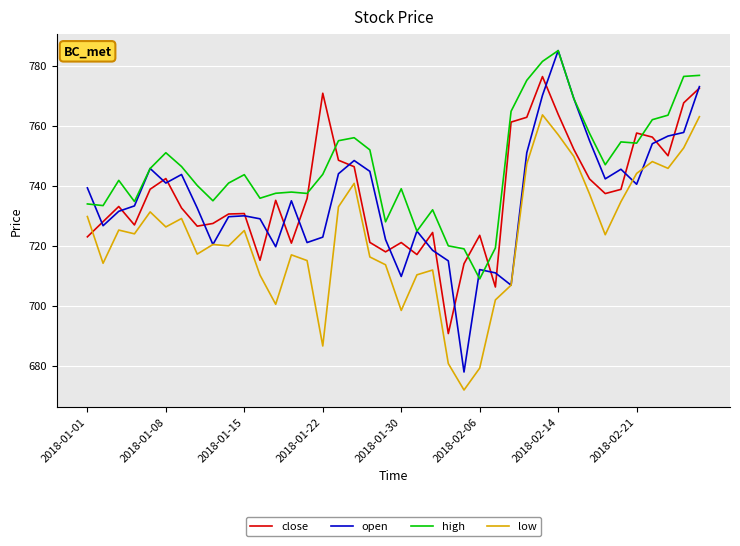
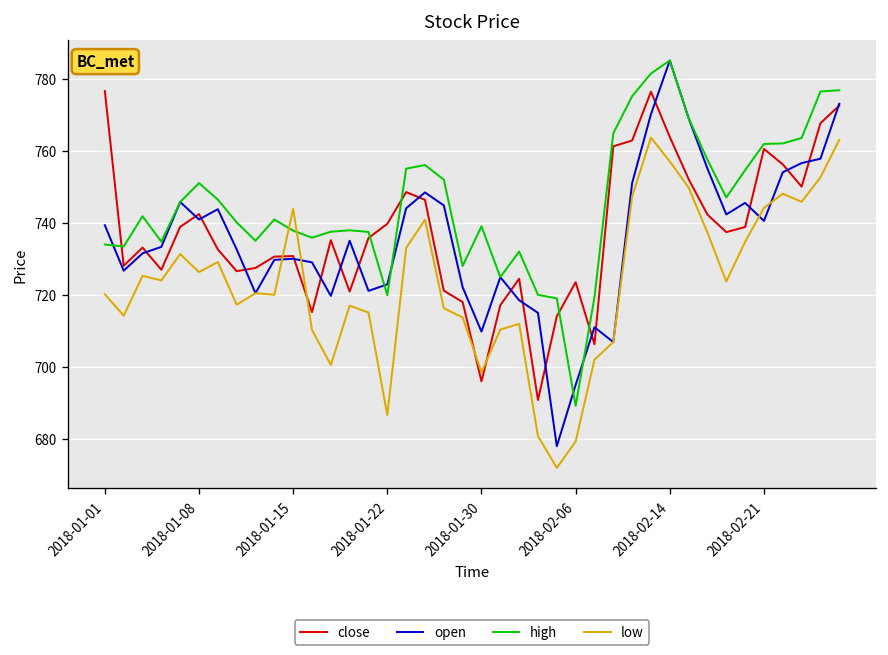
  {
    "close": {
-     "2018-01-01": 723,
+     "2018-01-01": 777,
      "2018-01-08": 742,
-     "2018-01-22": 771,
-     "2018-01-30": 721,
+     "2018-01-22": 740,
+     "2018-01-30": 696,
      "2018-02-06": 724,
      "2018-02-14": 764,
-     "2018-02-21": 758
+     "2018-02-21": 760
    },
    "open": {
      "2018-01-01": 739,
      "2018-01-08": 741,
      "2018-01-22": 723,
      "2018-01-30": 710,
-     "2018-02-06": 712,
+     "2018-02-06": 695,
      "2018-02-21": 741
    },
    "high": {
      "2018-01-01": 734,
      "2018-01-08": 751,
-     "2018-01-15": 744,
-     "2018-01-22": 744,
+     "2018-01-15": 738,
+     "2018-01-22": 720,
      "2018-01-30": 739,
-     "2018-02-06": 709,
-     "2018-02-21": 754
+     "2018-02-06": 689,
+     "2018-02-21": 762
    },
    "low": {
-     "2018-01-01": 730,
+     "2018-01-01": 720,
      "2018-01-08": 726,
-     "2018-01-15": 725,
+     "2018-01-15": 744,
      "2018-01-22": 687,
      "2018-01-30": 699,
      "2018-02-06": 679,
      "2018-02-14": 757,
      "2018-02-21": 744
    }
  }
